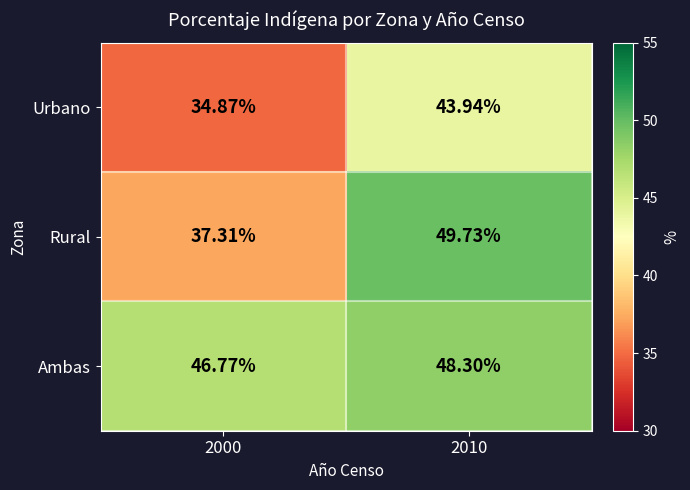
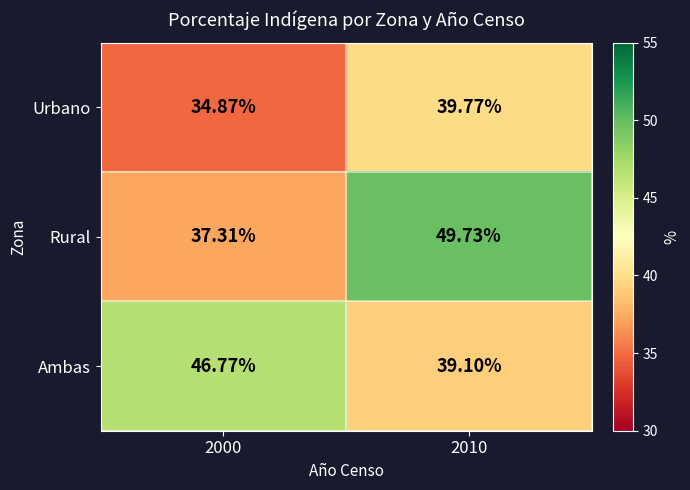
  {
    "Urbano": {
      "2000": "34.87%",
-     "2010": "43.94%"
+     "2010": "39.77%"
    },
    "Rural": {
      "2000": "37.31%",
      "2010": "49.73%"
    },
    "Ambas": {
      "2000": "46.77%",
-     "2010": "48.30%"
+     "2010": "39.10%"
    }
  }
